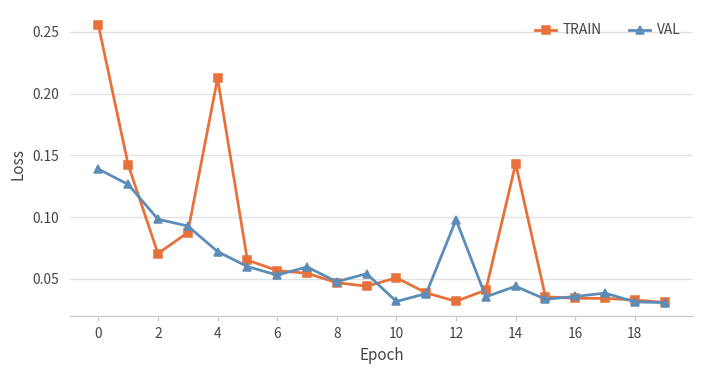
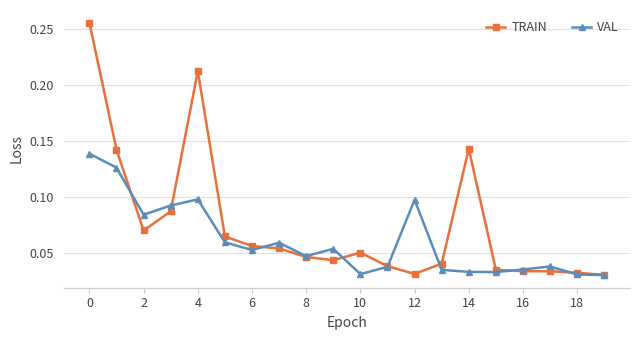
  {
    "TRAIN": {
      "0": 0.256,
      "2": 0.070,
      "4": 0.212,
      "6": 0.057,
      "10": 0.051,
      "12": 0.032,
      "14": 0.143
    },
    "VAL": {
      "0": 0.139,
-     "2": 0.098,
-     "4": 0.072,
+     "2": 0.085,
+     "4": 0.098,
      "6": 0.053,
      "10": 0.032,
      "12": 0.098,
-     "14": 0.044
+     "14": 0.034
    }
  }
